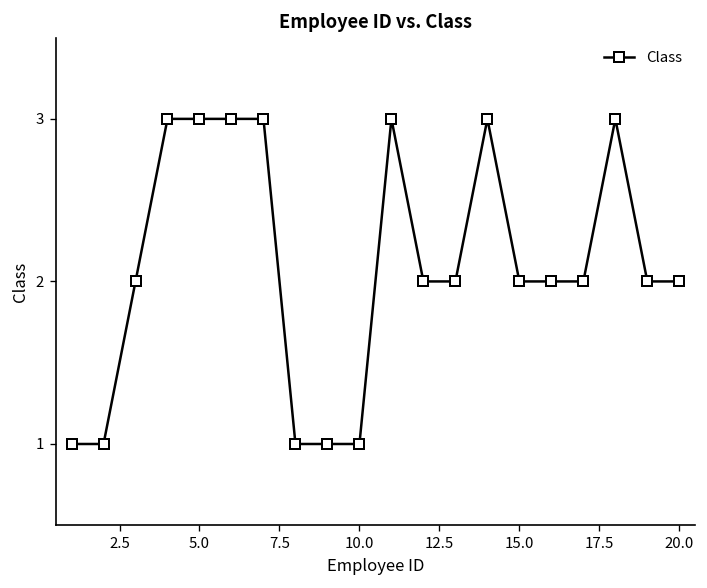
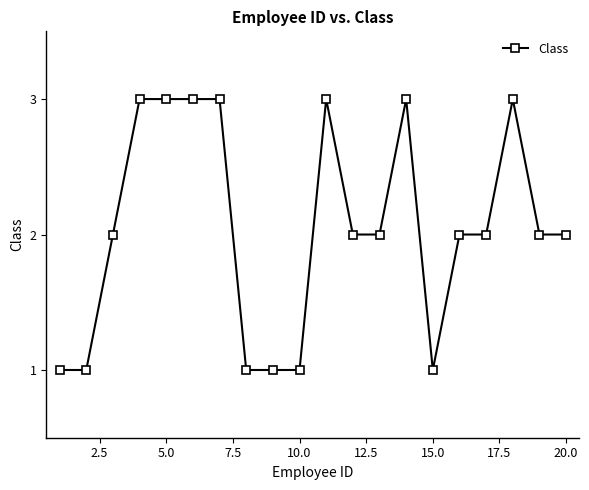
  {
    "5.0": 3,
    "10.0": 1,
-   "15.0": 2,
+   "15.0": 1,
    "20.0": 2
  }
